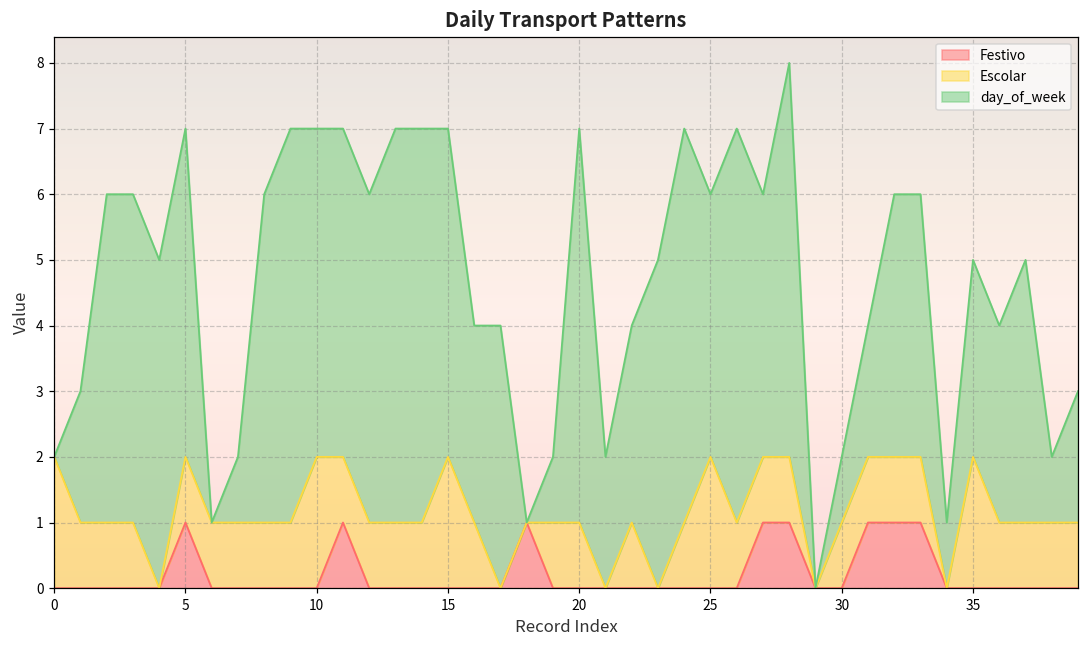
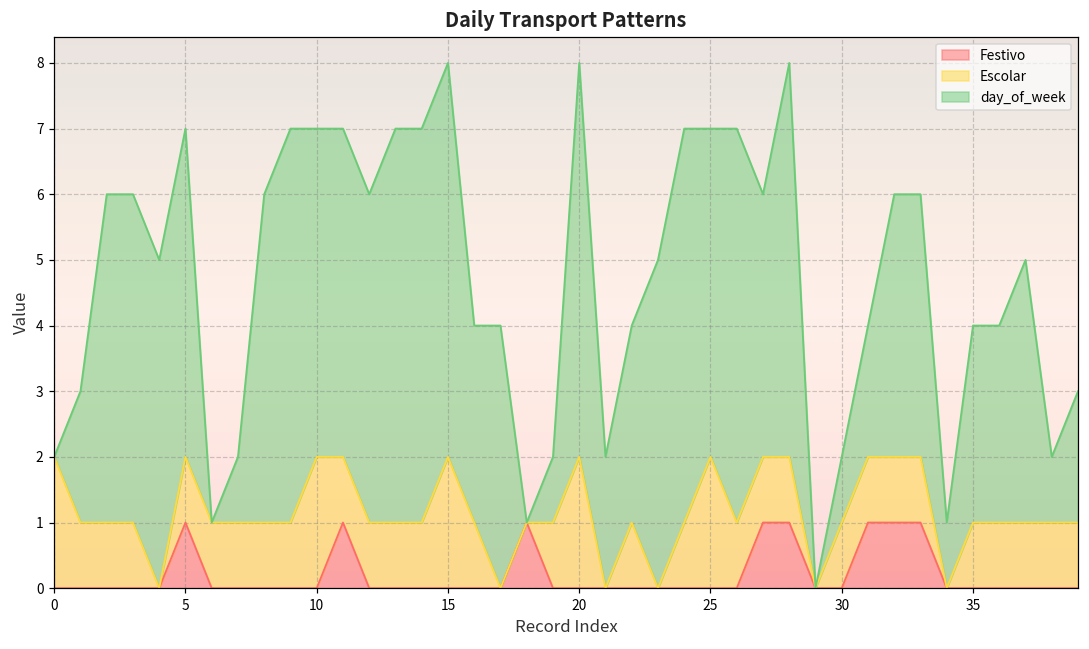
  {
    "Festivo": {
      "0": 0,
      "5": 1,
      "10": 0,
      "15": 0,
      "20": 0,
      "25": 0,
      "30": 0,
      "35": 0
    },
    "Escolar": {
      "5": 2,
      "10": 2,
      "15": 2,
-     "20": 1,
+     "20": 2,
      "25": 2,
      "30": 1,
-     "35": 2
+     "35": 1
    },
    "day_of_week": {
      "5": 5,
      "10": 5,
-     "15": 5,
+     "15": 6,
      "20": 6,
-     "25": 4,
+     "25": 5,
      "30": 1,
      "35": 3
    }
  }
